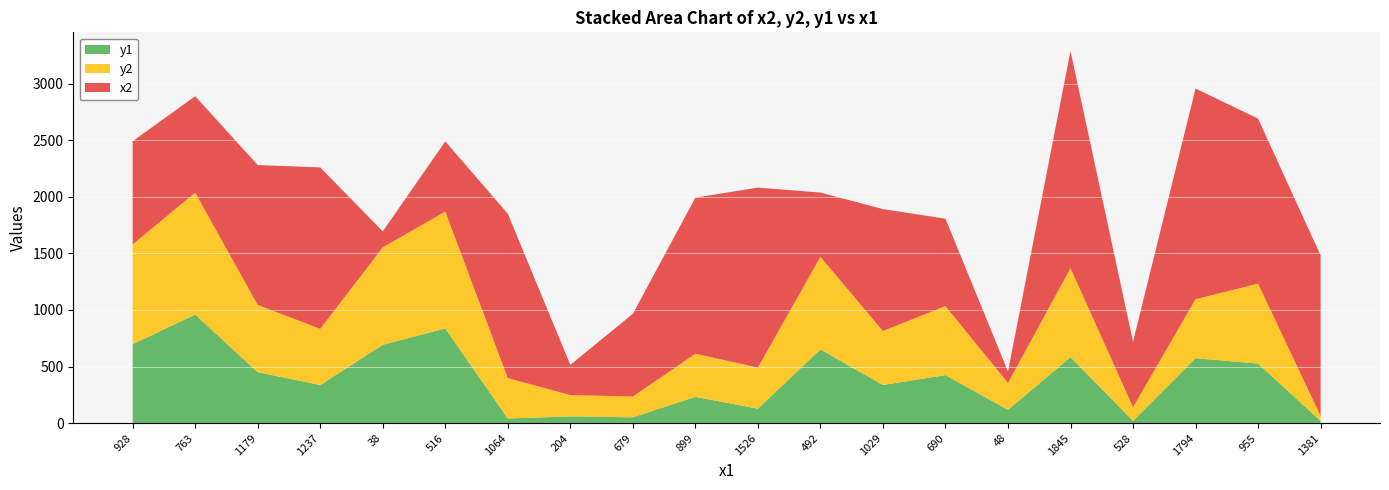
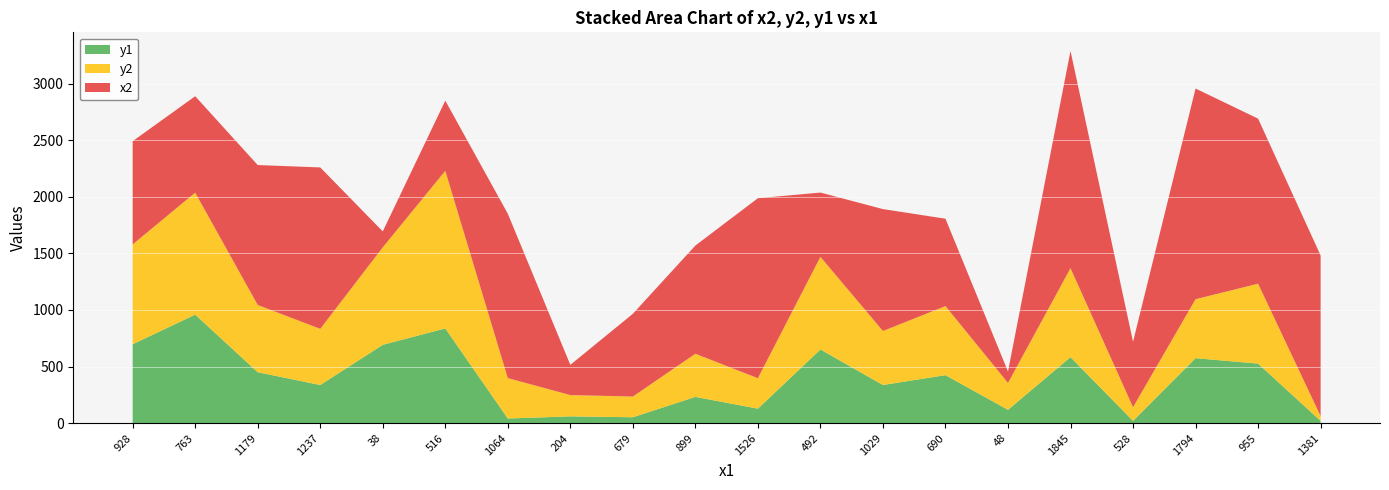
  {
    "y1": {
      "928": 700,
      "763": 960,
      "1179": 450,
      "1237": 340,
      "38": 690,
      "516": 840,
      "1064": 40,
      "204": 60,
      "679": 50,
      "899": 230,
      "1526": 130,
      "492": 650,
      "1029": 340,
      "690": 420,
      "48": 120,
      "1845": 580,
      "1794": 570,
      "955": 530
    },
    "y2": {
      "928": 880,
      "763": 1080,
      "1179": 590,
      "1237": 500,
      "38": 860,
-     "516": 1030,
+     "516": 1390,
      "1064": 360,
      "204": 190,
      "679": 180,
      "899": 380,
-     "1526": 360,
+     "1526": 270,
      "492": 820,
      "1029": 480,
      "690": 610,
      "48": 240,
      "1845": 790,
      "528": 120,
      "1794": 520,
      "955": 710,
      "1381": 40
    },
    "x2": {
      "928": 910,
      "763": 850,
      "1179": 1240,
      "1237": 1430,
      "38": 140,
      "516": 620,
      "1064": 1450,
      "204": 270,
      "679": 730,
-     "899": 1380,
+     "899": 960,
      "1526": 1590,
      "492": 570,
      "1029": 1080,
      "690": 770,
      "48": 100,
      "1845": 1920,
      "528": 580,
      "1794": 1860,
      "955": 1460,
      "1381": 1420
    }
  }
